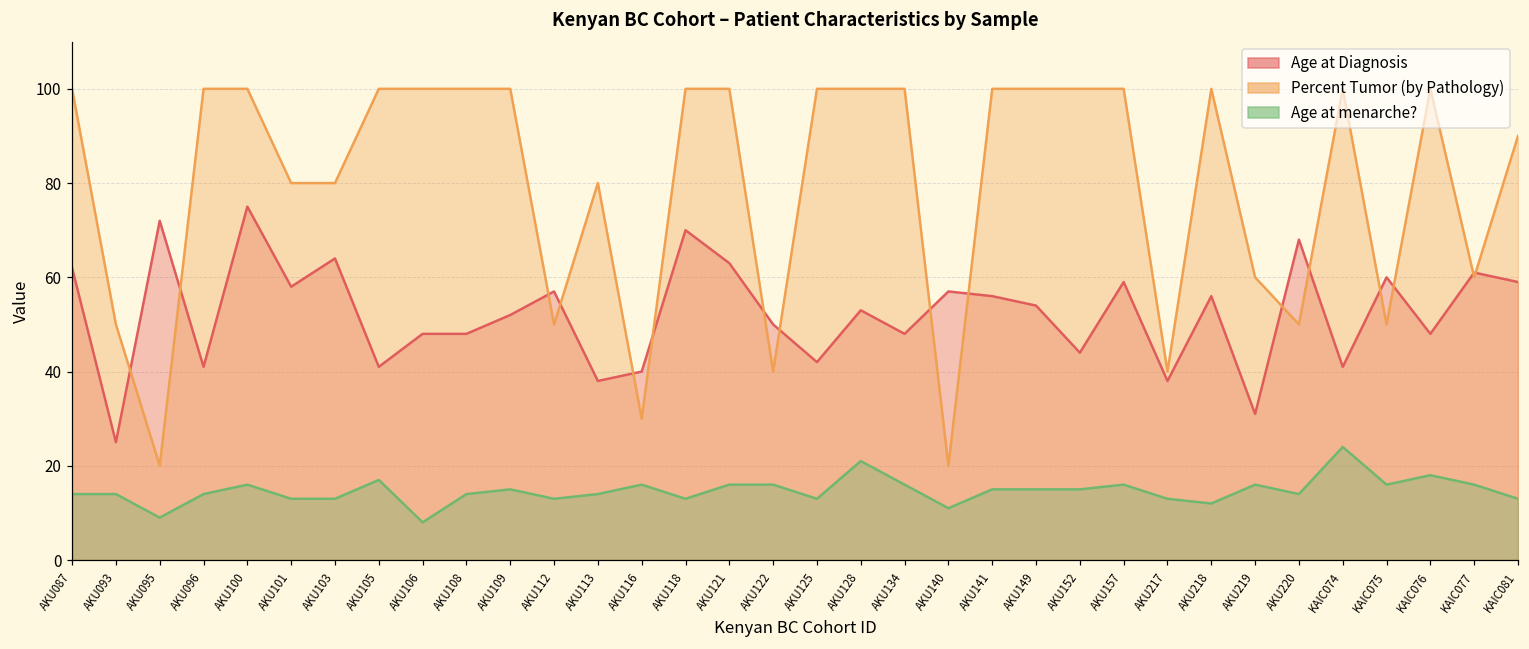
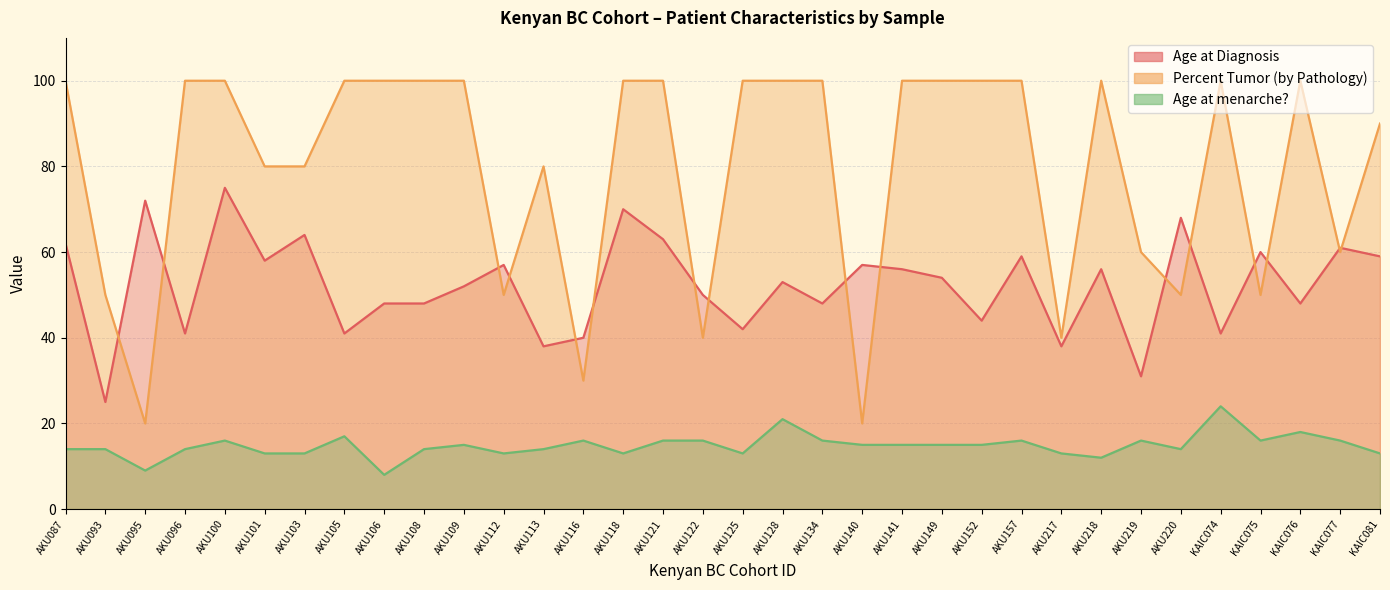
  {
    "Age at menarche?": {
      "AKU087": 14,
      "AKU093": 14,
      "AKU095": 9,
      "AKU096": 14,
      "AKU100": 16,
      "AKU101": 13,
      "AKU103": 13,
      "AKU105": 17,
      "AKU106": 8,
      "AKU108": 14,
      "AKU109": 15,
      "AKU112": 13,
      "AKU113": 14,
      "AKU116": 16,
      "AKU118": 13,
      "AKU121": 16,
      "AKU122": 16,
      "AKU125": 13,
      "AKU128": 21,
      "AKU134": 16,
-     "AKU140": 11,
+     "AKU140": 15,
      "AKU141": 15,
      "AKU149": 15,
      "AKU152": 15,
      "AKU157": 16,
      "AKU217": 13,
      "AKU218": 12,
      "AKU219": 16,
      "AKU220": 14,
      "KAIC074": 24,
      "KAIC075": 16,
      "KAIC076": 18,
      "KAIC077": 16,
      "KAIC081": 13
    }
  }
